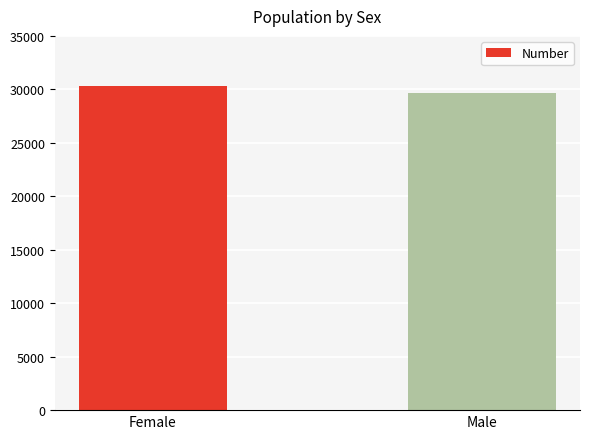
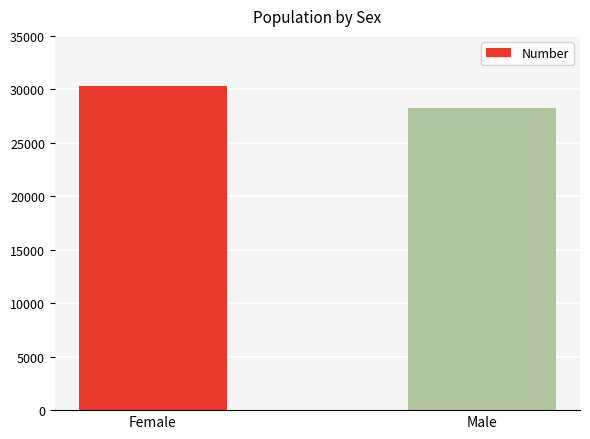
  {
    "Female": 30300,
-   "Male": 29700
+   "Male": 28300
  }
